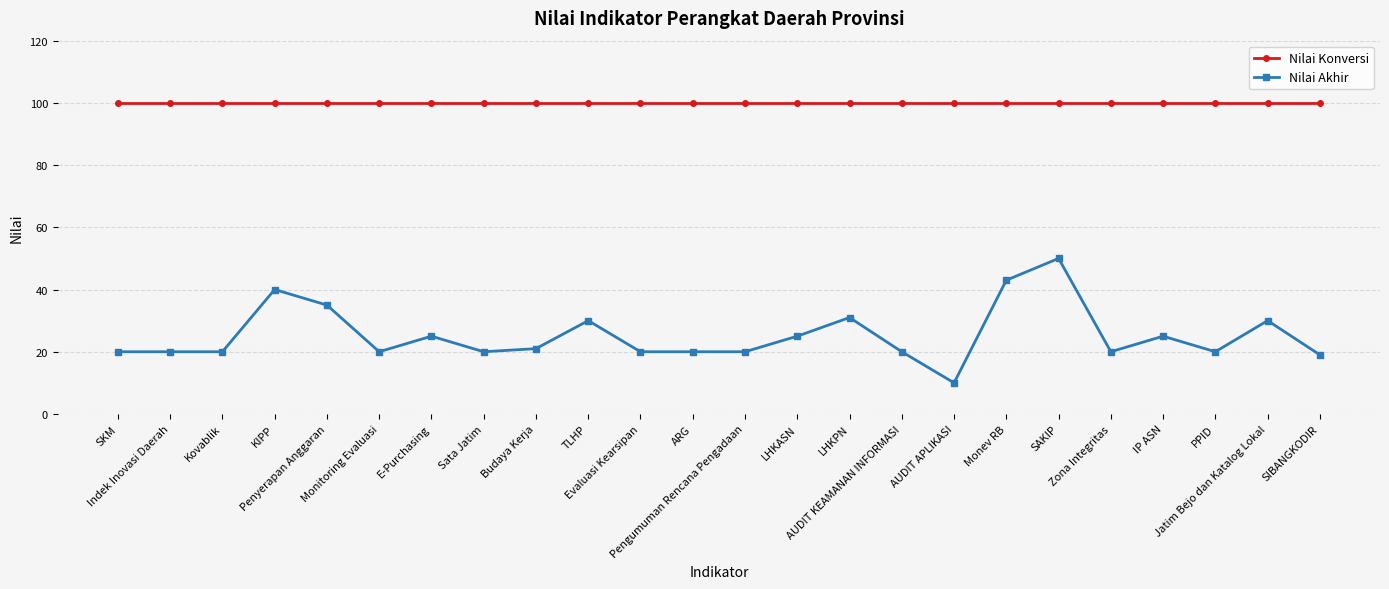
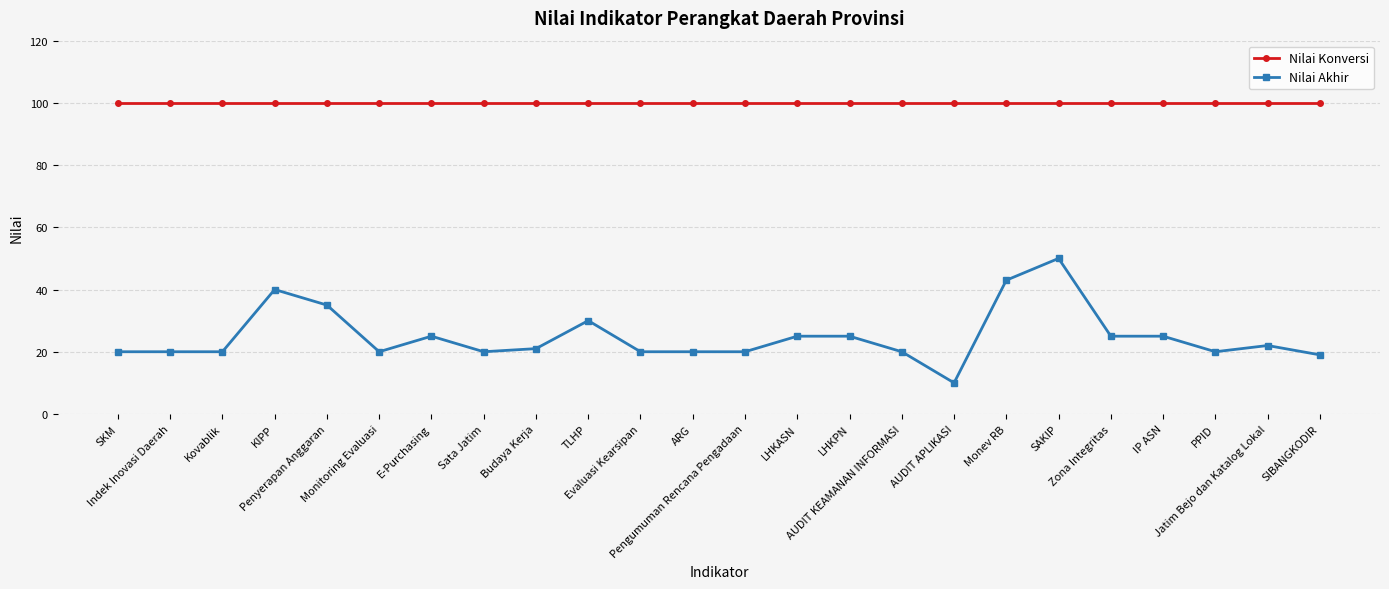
  {
    "Nilai Konversi": {
      "SKM": 100,
      "Indek Inovasi Daerah": 100,
      "Kovablik": 100,
      "KIPP": 100,
      "Penyerapan Anggaran": 100,
      "Monitoring Evaluasi": 100,
      "E-Purchasing": 100,
      "Sata Jatim": 100,
      "Budaya Kerja": 100,
      "TLHP": 100,
      "Evaluasi Kearsipan": 100,
      "ARG": 100,
      "Pengumuman Rencana Pengadaan": 100,
      "LHKASN": 100,
      "LHKPN": 100,
      "AUDIT KEAMANAN INFORMASI": 100,
      "AUDIT APLIKASI": 100,
      "Monev RB": 100,
      "SAKIP": 100,
      "Zona Integritas": 100,
      "IP ASN": 100,
      "PPID": 100,
      "Jatim Bejo dan Katalog Lokal": 100,
      "SIBANGKODIR": 100
    },
    "Nilai Akhir": {
      "SKM": 20,
      "Indek Inovasi Daerah": 20,
      "Kovablik": 20,
      "KIPP": 40,
      "Penyerapan Anggaran": 35,
      "Monitoring Evaluasi": 20,
      "E-Purchasing": 25,
      "Sata Jatim": 20,
      "Budaya Kerja": 21,
      "TLHP": 30,
      "Evaluasi Kearsipan": 20,
      "ARG": 20,
      "Pengumuman Rencana Pengadaan": 20,
      "LHKASN": 25,
-     "LHKPN": 31,
+     "LHKPN": 25,
      "AUDIT KEAMANAN INFORMASI": 20,
      "AUDIT APLIKASI": 10,
      "Monev RB": 43,
      "SAKIP": 50,
-     "Zona Integritas": 20,
+     "Zona Integritas": 25,
      "IP ASN": 25,
      "PPID": 20,
-     "Jatim Bejo dan Katalog Lokal": 30,
+     "Jatim Bejo dan Katalog Lokal": 22,
      "SIBANGKODIR": 19
    }
  }
